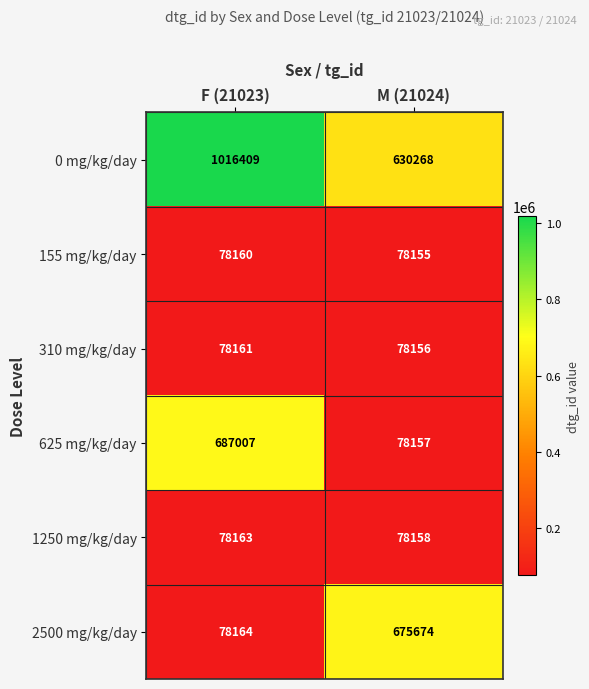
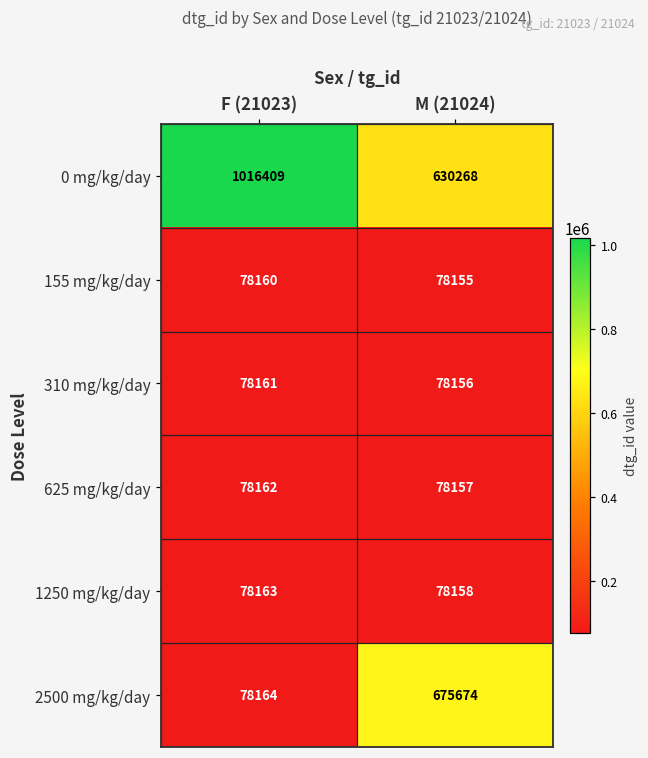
  {
    "0 mg/kg/day": {
      "F (21023)": 1016409,
      "M (21024)": 630268
    },
    "155 mg/kg/day": {
      "F (21023)": 78160,
      "M (21024)": 78155
    },
    "310 mg/kg/day": {
      "F (21023)": 78161,
      "M (21024)": 78156
    },
    "625 mg/kg/day": {
-     "F (21023)": 687007,
+     "F (21023)": 78162,
      "M (21024)": 78157
    },
    "1250 mg/kg/day": {
      "F (21023)": 78163,
      "M (21024)": 78158
    },
    "2500 mg/kg/day": {
      "F (21023)": 78164,
      "M (21024)": 675674
    }
  }
